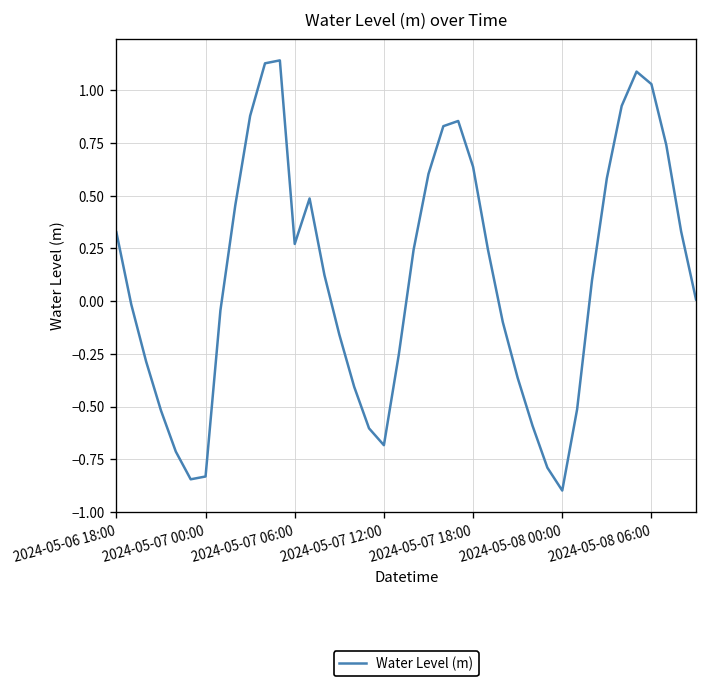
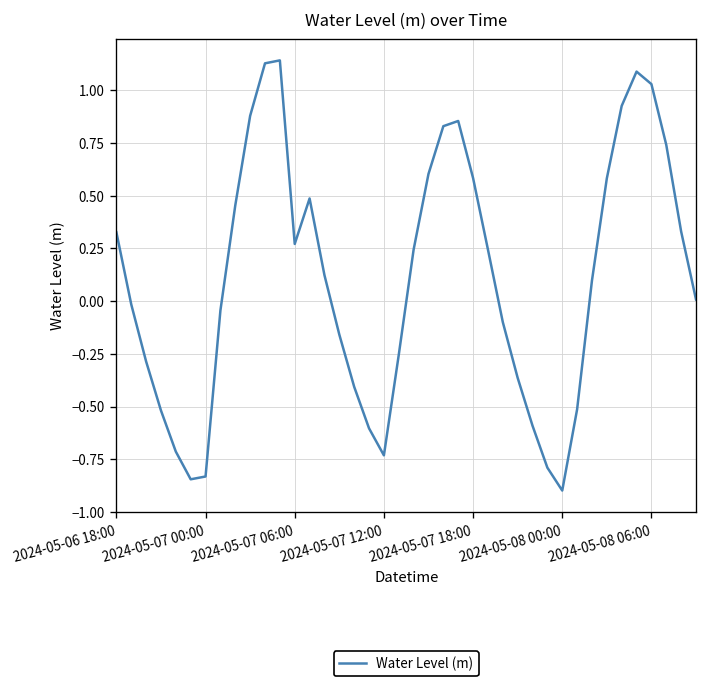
  {
    "2024-05-06 18:00": 0.33,
    "2024-05-07 00:00": -0.83,
    "2024-05-07 06:00": 0.27,
-   "2024-05-07 12:00": -0.68,
-   "2024-05-07 18:00": 0.64,
+   "2024-05-07 12:00": -0.73,
+   "2024-05-07 18:00": 0.58,
    "2024-05-08 00:00": -0.90,
    "2024-05-08 06:00": 1.03
  }
